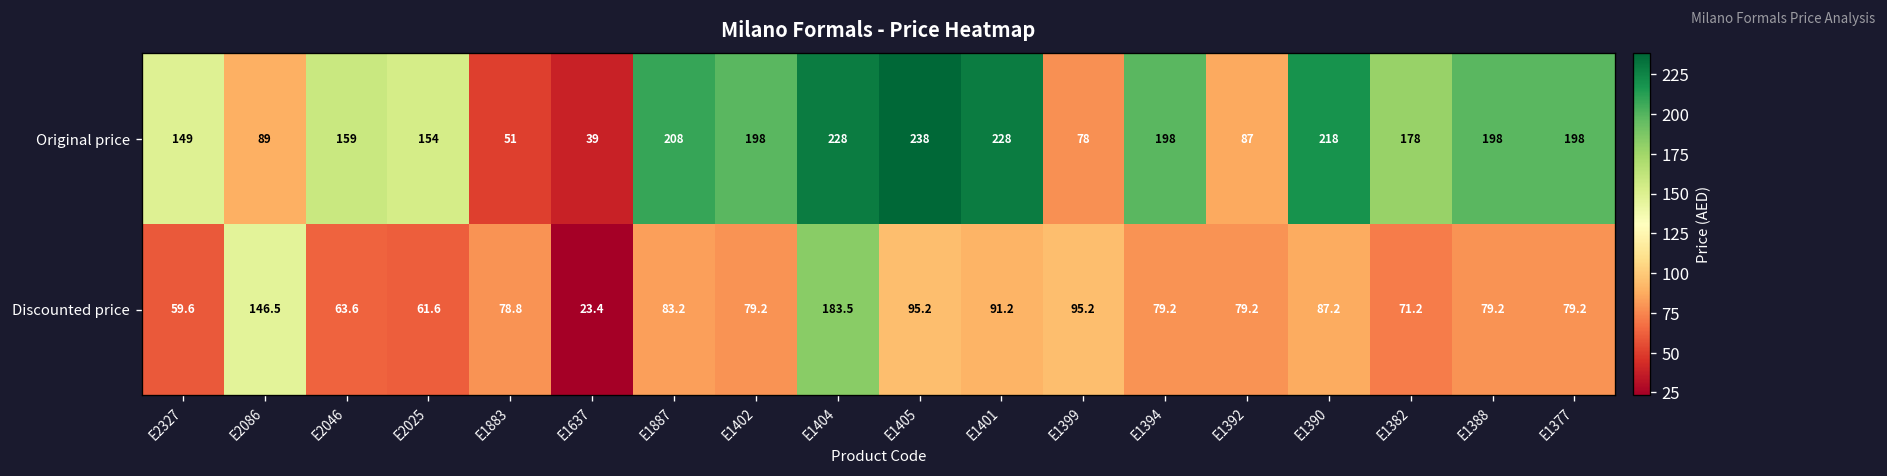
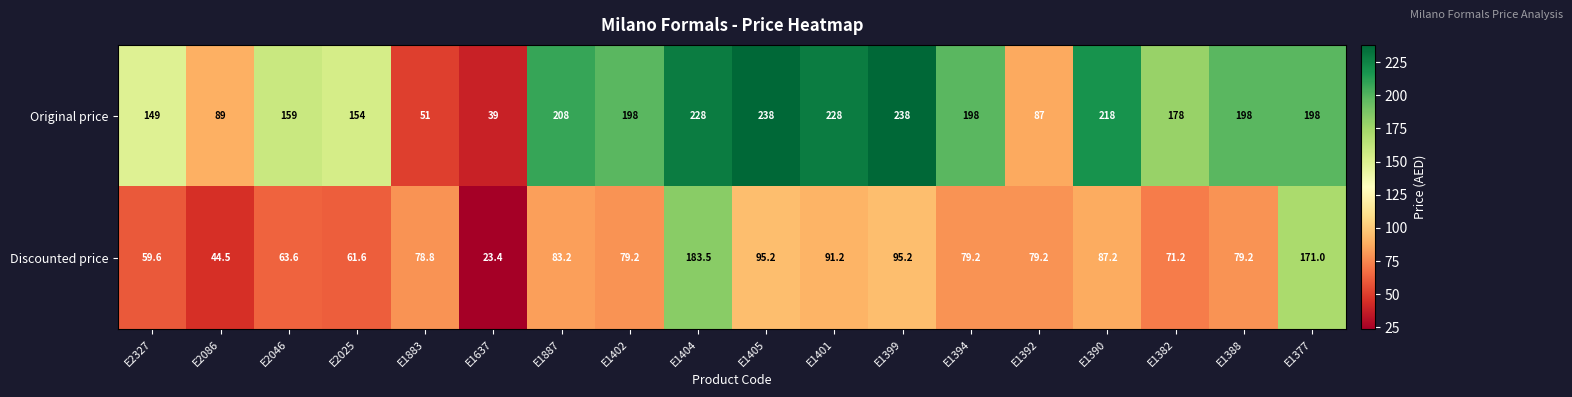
  {
    "Original price": {
      "E2327": 149,
      "E2086": 89,
      "E2046": 159,
      "E2025": 154,
      "E1883": 51,
      "E1637": 39,
      "E1887": 208,
      "E1402": 198,
      "E1404": 228,
      "E1405": 238,
      "E1401": 228,
-     "E1399": 78,
+     "E1399": 238,
      "E1394": 198,
      "E1392": 87,
      "E1390": 218,
      "E1382": 178,
      "E1388": 198,
      "E1377": 198
    },
    "Discounted price": {
      "E2327": 59.6,
-     "E2086": 146.5,
+     "E2086": 44.5,
      "E2046": 63.6,
      "E2025": 61.6,
      "E1883": 78.8,
      "E1637": 23.4,
      "E1887": 83.2,
      "E1402": 79.2,
      "E1404": 183.5,
      "E1405": 95.2,
      "E1401": 91.2,
      "E1399": 95.2,
      "E1394": 79.2,
      "E1392": 79.2,
      "E1390": 87.2,
      "E1382": 71.2,
      "E1388": 79.2,
-     "E1377": 79.2
+     "E1377": 171.0
    }
  }
